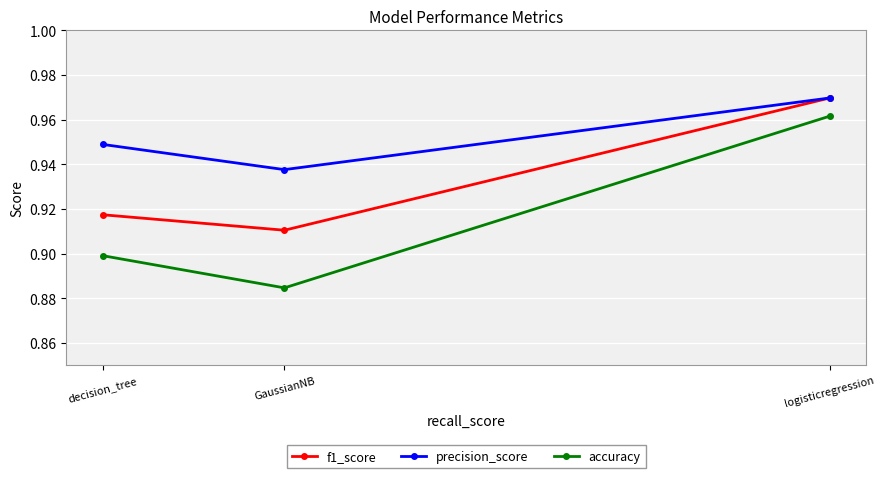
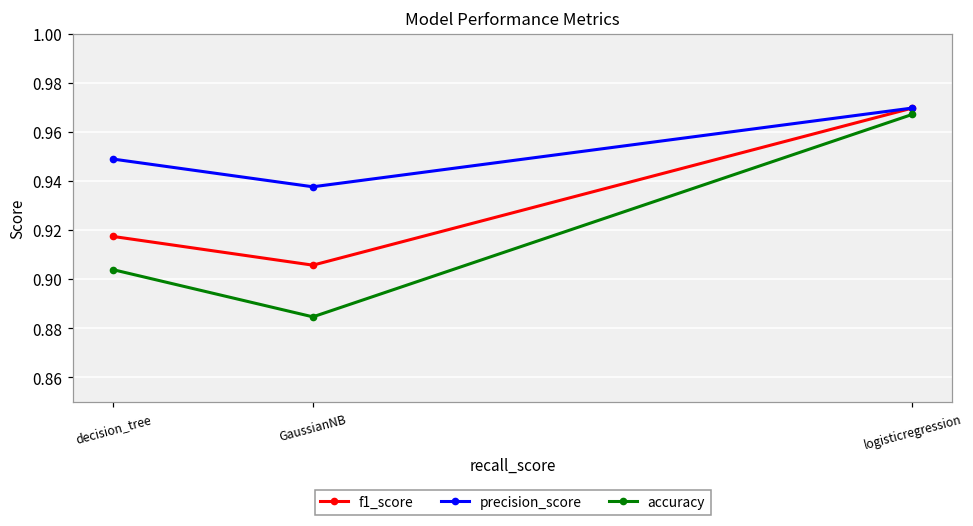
  {
    "f1_score": {
      "decision_tree": 0.917,
-     "GaussianNB": 0.910
+     "GaussianNB": 0.906
    },
    "precision_score": {
      "decision_tree": 0.949,
      "GaussianNB": 0.938
    },
    "accuracy": {
-     "decision_tree": 0.899,
+     "decision_tree": 0.904,
      "GaussianNB": 0.885,
-     "logisticregression": 0.962
+     "logisticregression": 0.967
    }
  }
